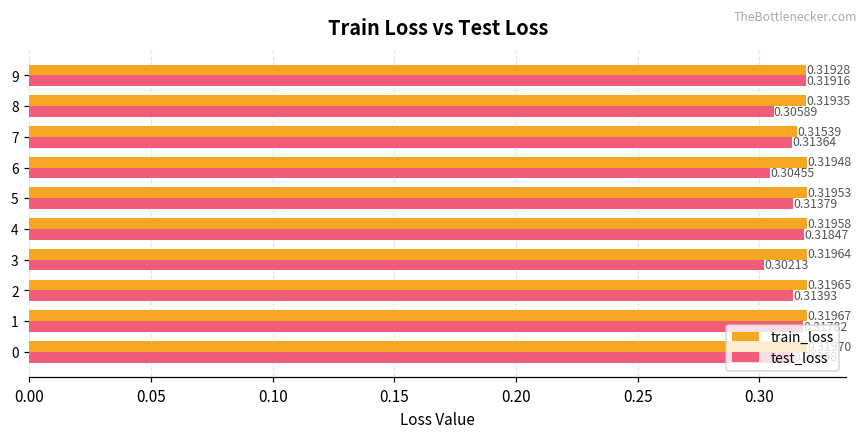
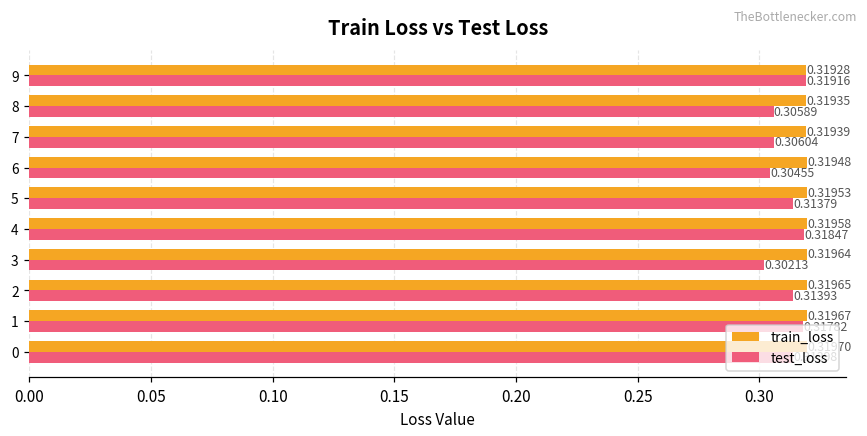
  {
    "train_loss": {
      "9": 0.31928,
      "8": 0.31935,
-     "7": 0.31539,
+     "7": 0.31939,
      "6": 0.31948,
      "5": 0.31953,
      "4": 0.31958,
      "3": 0.31964,
      "2": 0.31965,
      "1": 0.31967
    },
    "test_loss": {
      "9": 0.31916,
      "8": 0.30589,
-     "7": 0.31364,
+     "7": 0.30604,
      "6": 0.30455,
      "5": 0.31379,
      "4": 0.31847,
      "3": 0.30213,
      "2": 0.31393
    }
  }
